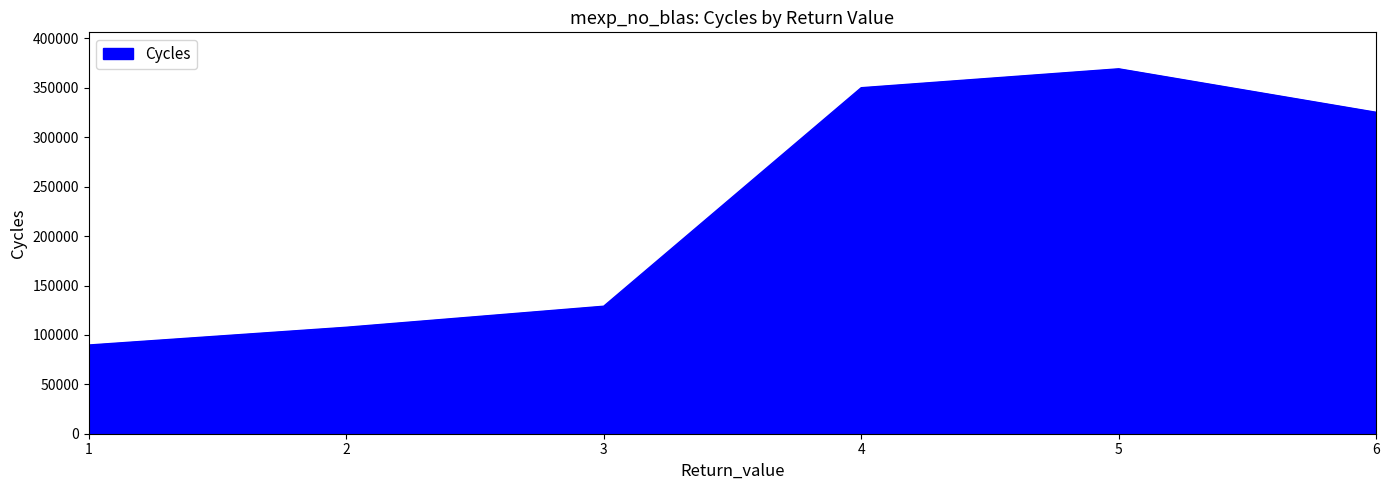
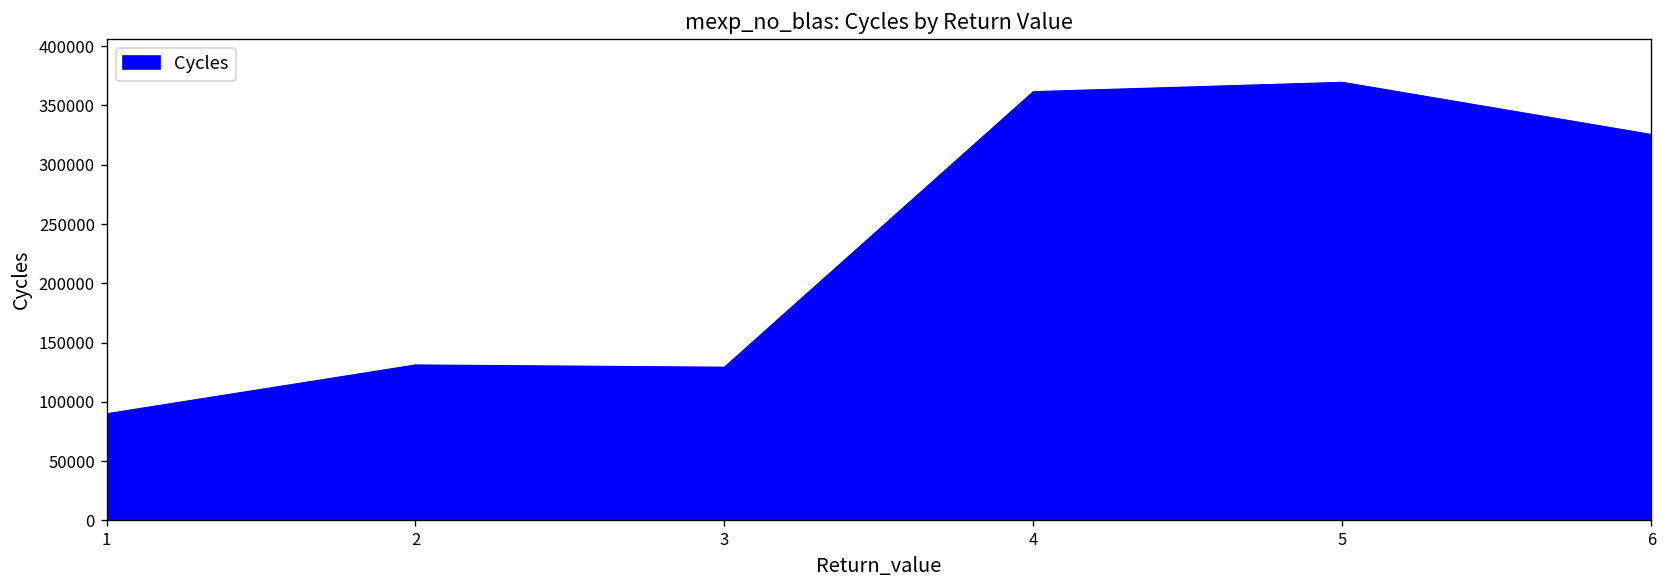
  {
    "1": 90000,
-   "2": 110000,
+   "2": 130000,
    "3": 130000,
-   "4": 350000,
+   "4": 360000,
    "5": 370000,
    "6": 330000
  }
